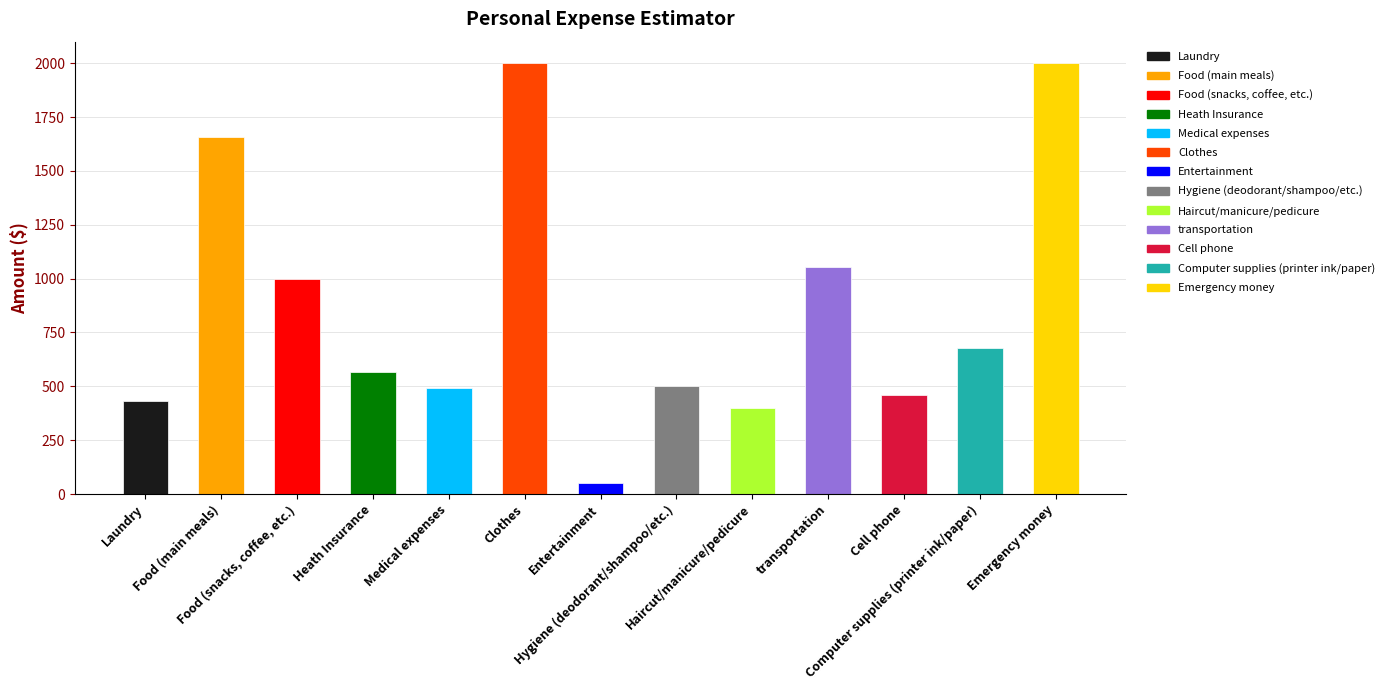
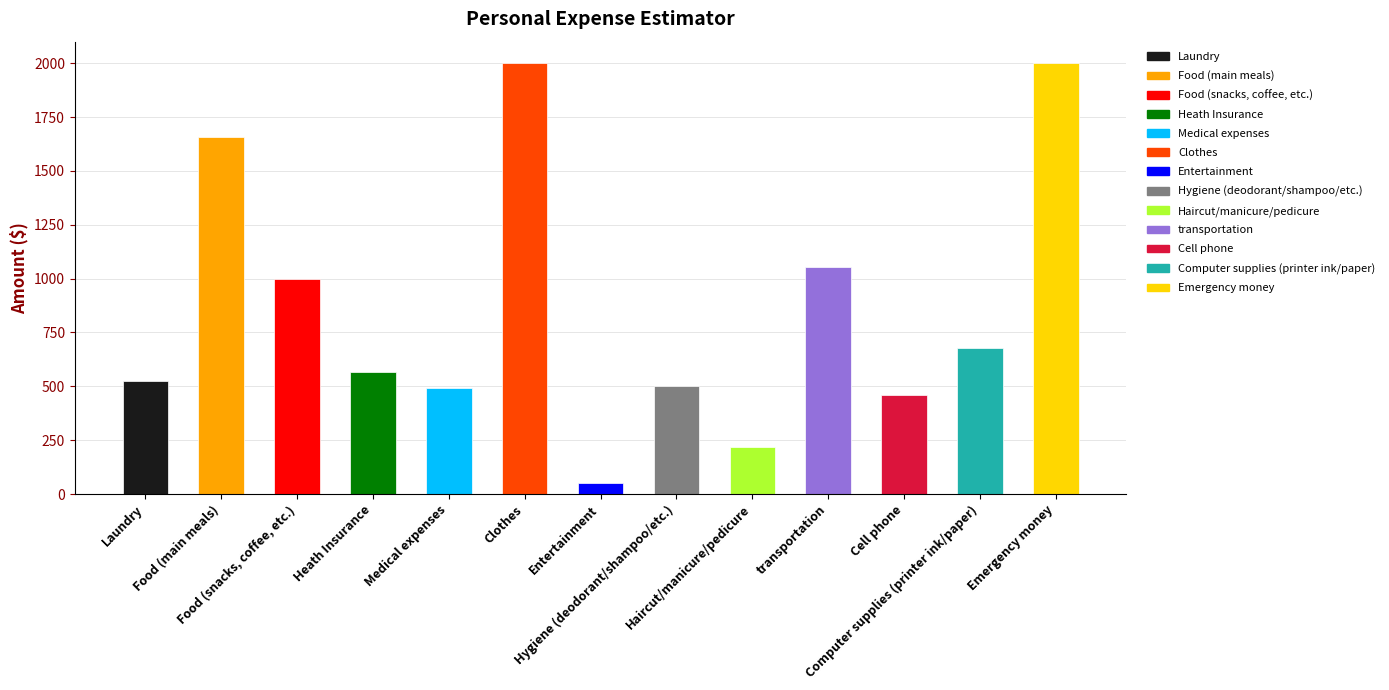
  {
-   "Laundry": 430,
+   "Laundry": 530,
    "Food (main meals)": 1660,
    "Food (snacks, coffee, etc.)": 1000,
    "Heath Insurance": 570,
    "Medical expenses": 490,
    "Clothes": 2000,
    "Entertainment": 50,
    "Hygiene (deodorant/shampoo/etc.)": 500,
-   "Haircut/manicure/pedicure": 400,
+   "Haircut/manicure/pedicure": 220,
    "transportation": 1050,
    "Cell phone": 460,
    "Computer supplies (printer ink/paper)": 680,
    "Emergency money": 2000
  }
